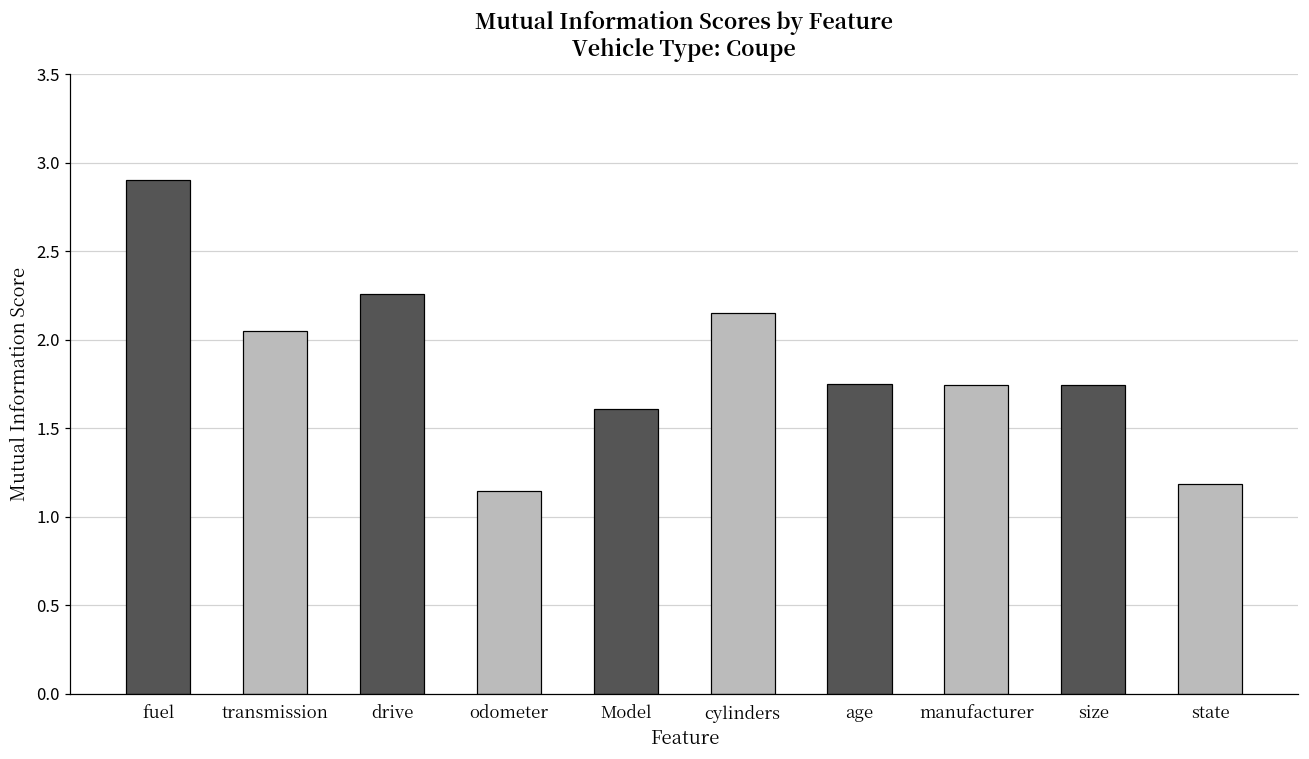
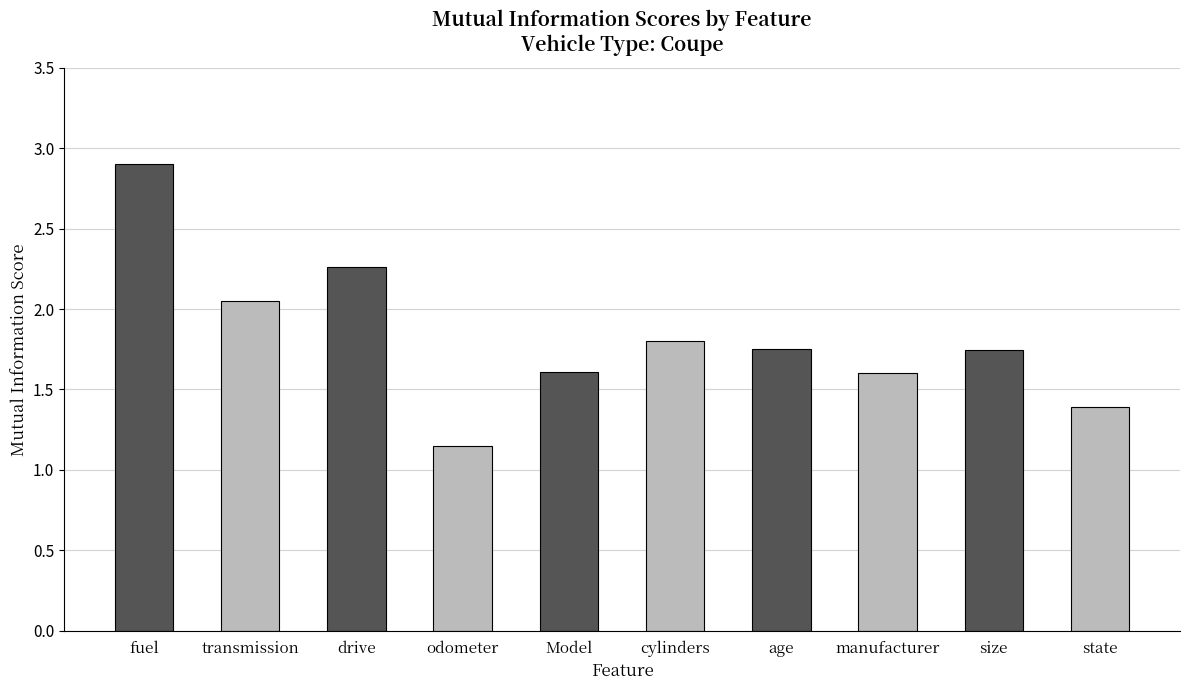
  {
    "fuel": 2.90,
    "transmission": 2.05,
    "drive": 2.26,
    "odometer": 1.15,
    "Model": 1.61,
-   "cylinders": 2.15,
+   "cylinders": 1.80,
    "age": 1.75,
-   "manufacturer": 1.75,
+   "manufacturer": 1.60,
    "size": 1.75,
-   "state": 1.18
+   "state": 1.39
  }
